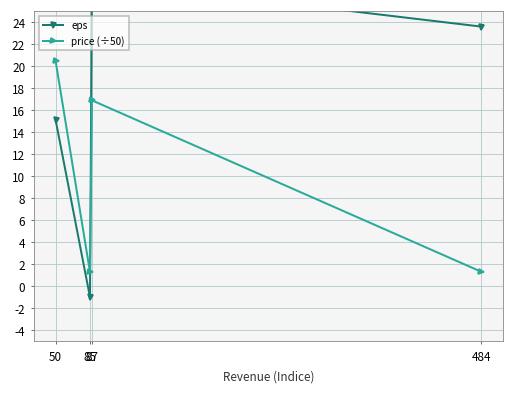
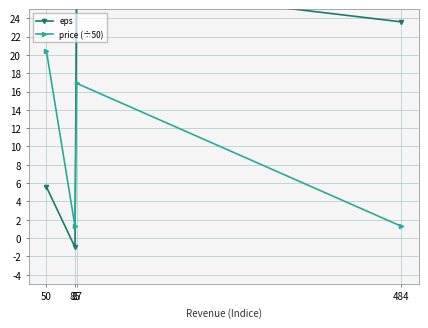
  {
    "eps": {
-     "50": 15,
+     "50": 6,
      "484": 24
    },
    "price (÷50)": {
      "50": 20,
      "484": 1
    }
  }
